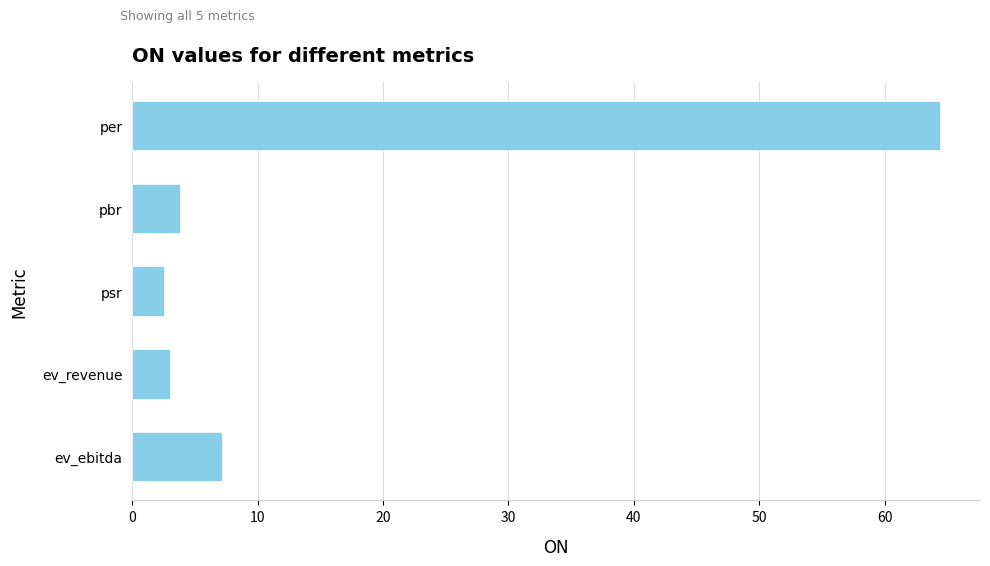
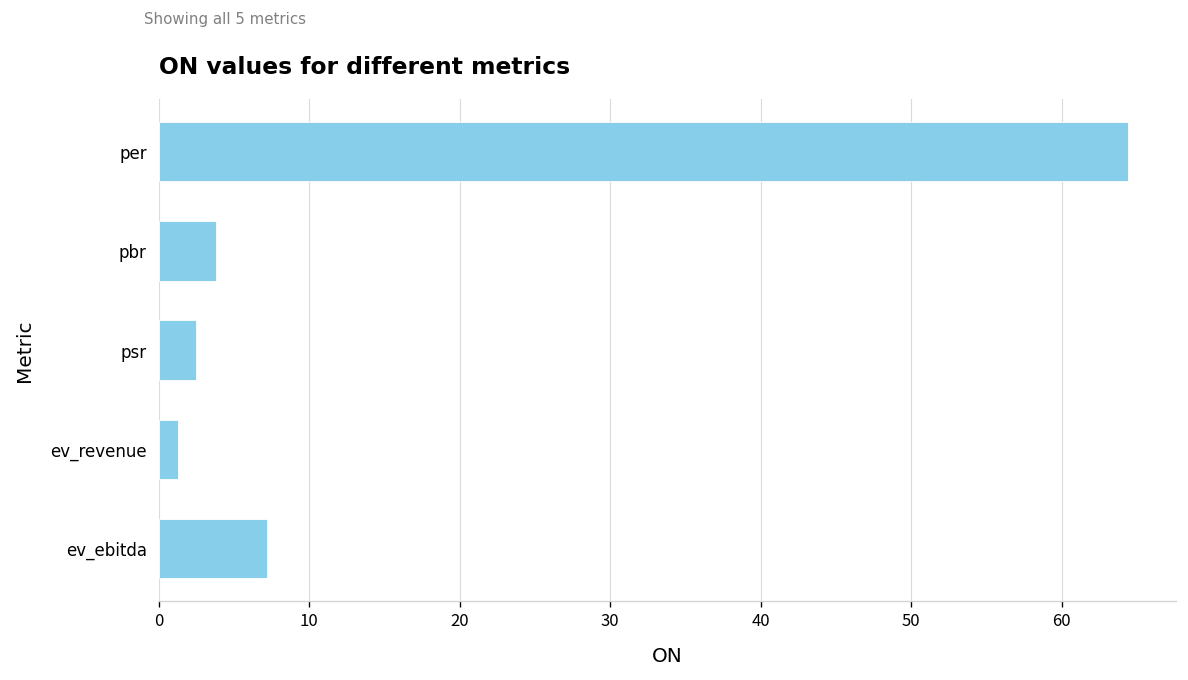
  {
    "per": 64.4,
    "pbr": 3.8,
    "psr": 2.5,
-   "ev_revenue": 3.0,
+   "ev_revenue": 1.3,
    "ev_ebitda": 7.2
  }
